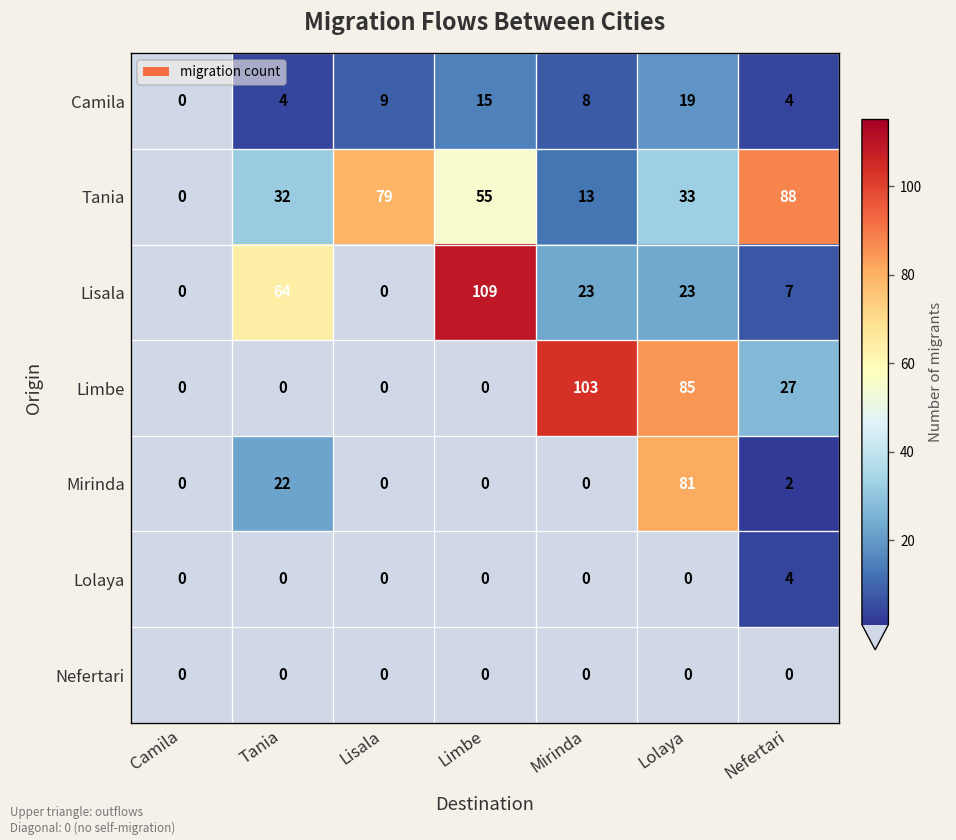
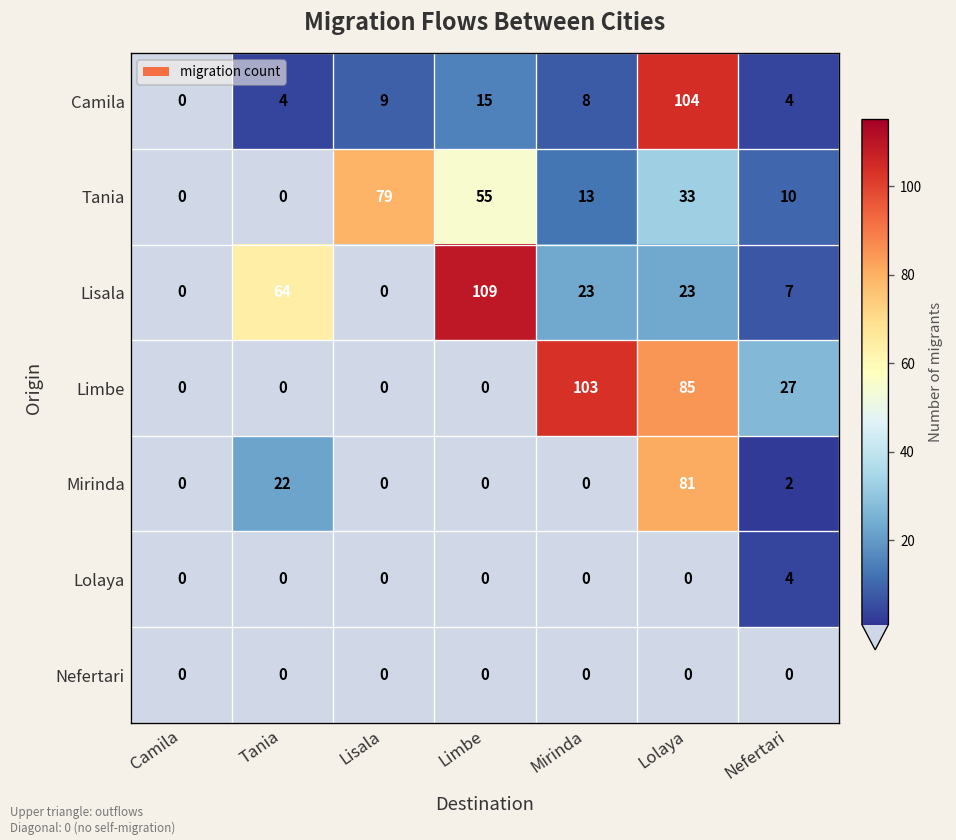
  {
    "Camila": {
      "Camila": 0,
      "Tania": 4,
      "Lisala": 9,
      "Limbe": 15,
      "Mirinda": 8,
-     "Lolaya": 19,
+     "Lolaya": 104,
      "Nefertari": 4
    },
    "Tania": {
      "Camila": 0,
-     "Tania": 32,
+     "Tania": 0,
      "Lisala": 79,
      "Limbe": 55,
      "Mirinda": 13,
      "Lolaya": 33,
-     "Nefertari": 88
+     "Nefertari": 10
    },
    "Lisala": {
      "Camila": 0,
      "Tania": 64,
      "Lisala": 0,
      "Limbe": 109,
      "Mirinda": 23,
      "Lolaya": 23,
      "Nefertari": 7
    },
    "Limbe": {
      "Camila": 0,
      "Tania": 0,
      "Lisala": 0,
      "Limbe": 0,
      "Mirinda": 103,
      "Lolaya": 85,
      "Nefertari": 27
    },
    "Mirinda": {
      "Camila": 0,
      "Tania": 22,
      "Lisala": 0,
      "Limbe": 0,
      "Mirinda": 0,
      "Lolaya": 81,
      "Nefertari": 2
    },
    "Lolaya": {
      "Camila": 0,
      "Tania": 0,
      "Lisala": 0,
      "Limbe": 0,
      "Mirinda": 0,
      "Lolaya": 0,
      "Nefertari": 4
    },
    "Nefertari": {
      "Camila": 0,
      "Tania": 0,
      "Lisala": 0,
      "Limbe": 0,
      "Mirinda": 0,
      "Lolaya": 0,
      "Nefertari": 0
    }
  }
